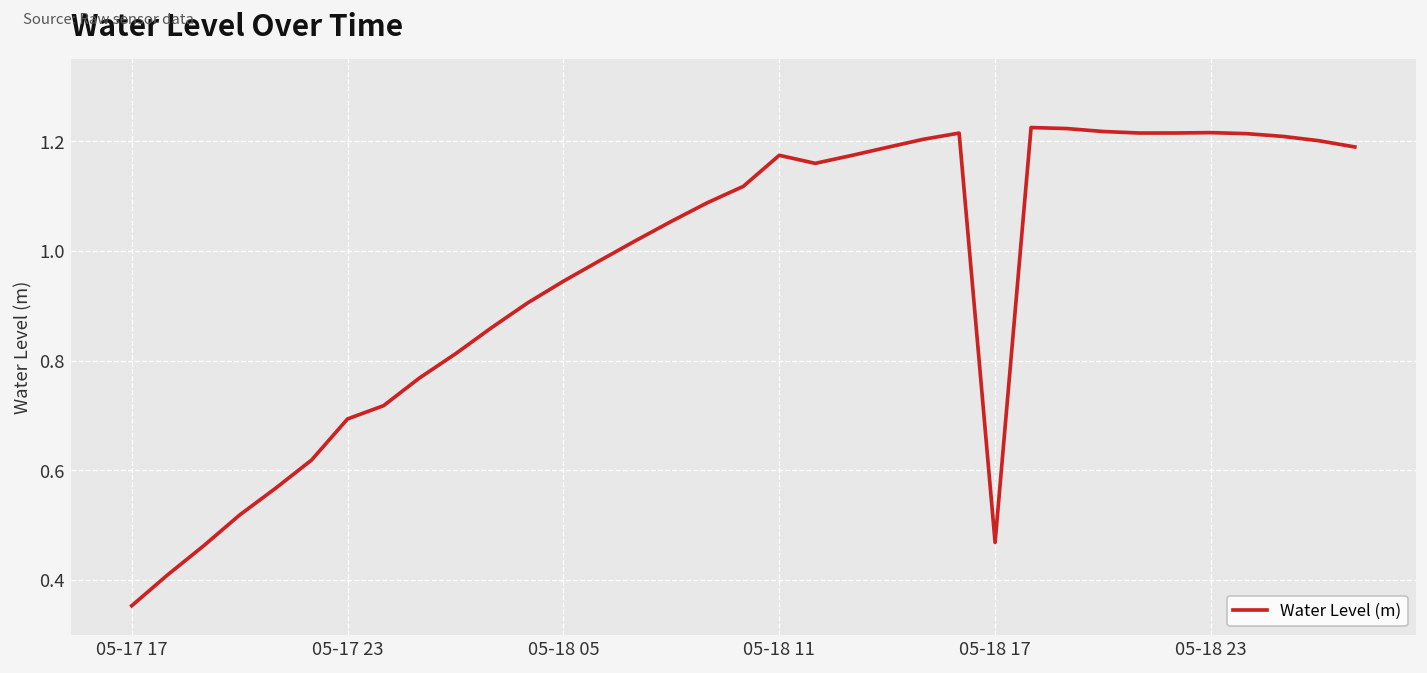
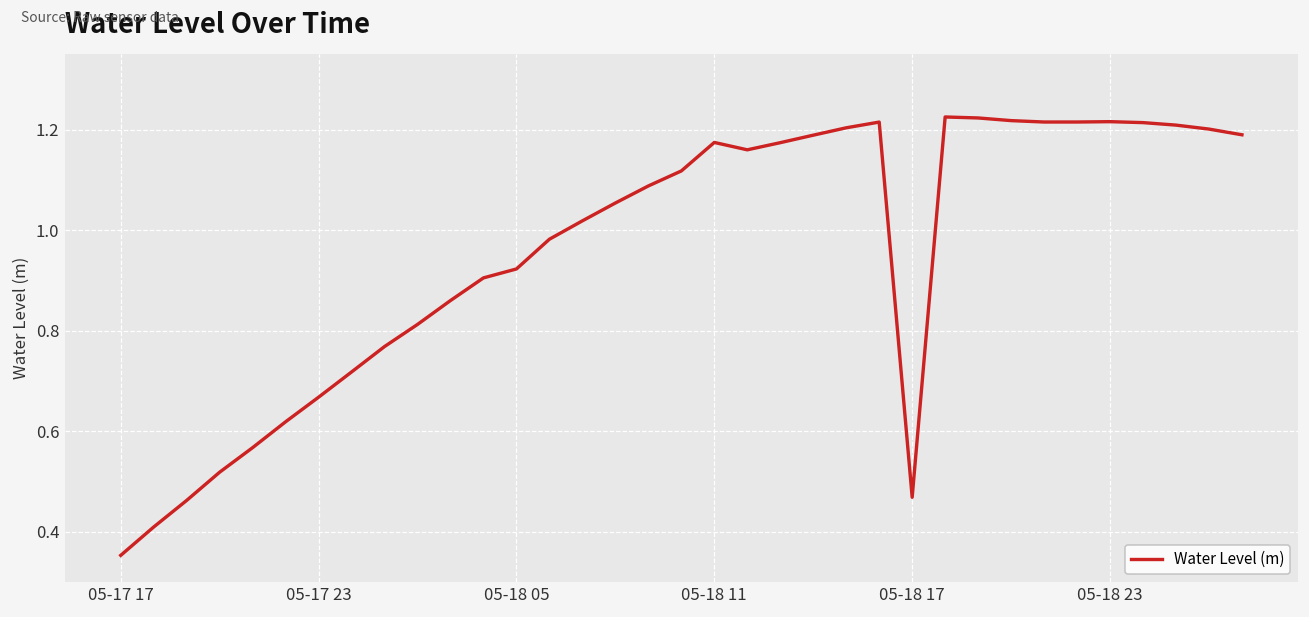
  {
    "05-17 17": 0.35,
-   "05-17 23": 0.69,
-   "05-18 05": 0.94,
+   "05-17 23": 0.67,
+   "05-18 05": 0.92,
    "05-18 11": 1.17,
    "05-18 17": 0.47,
    "05-18 23": 1.22
  }
